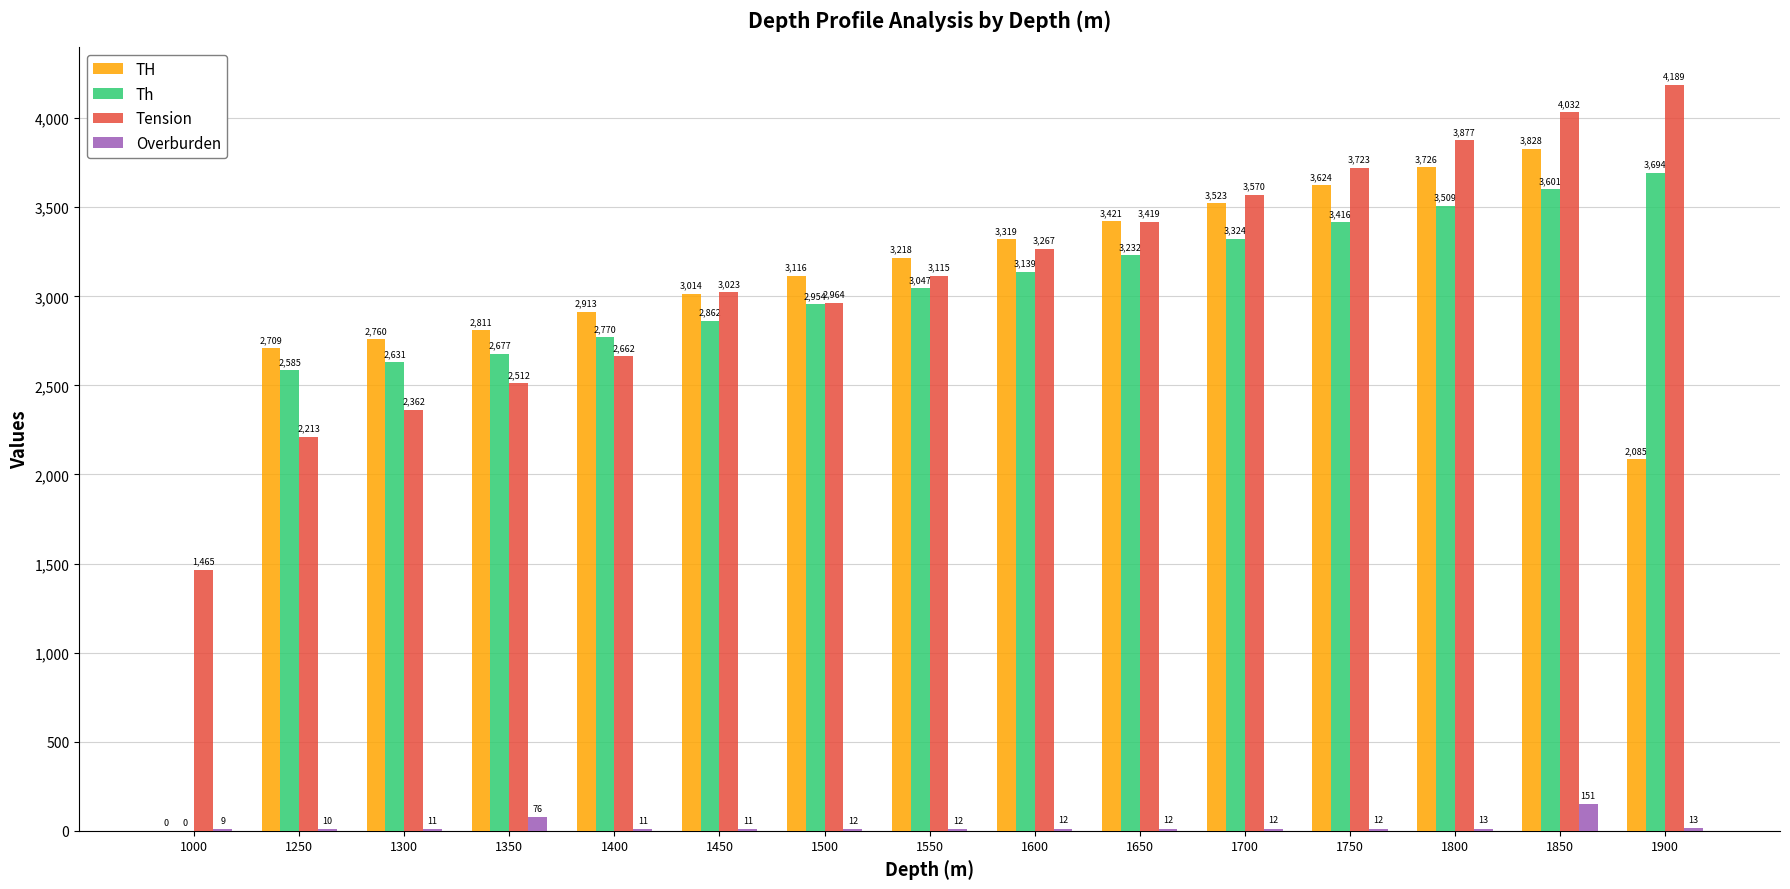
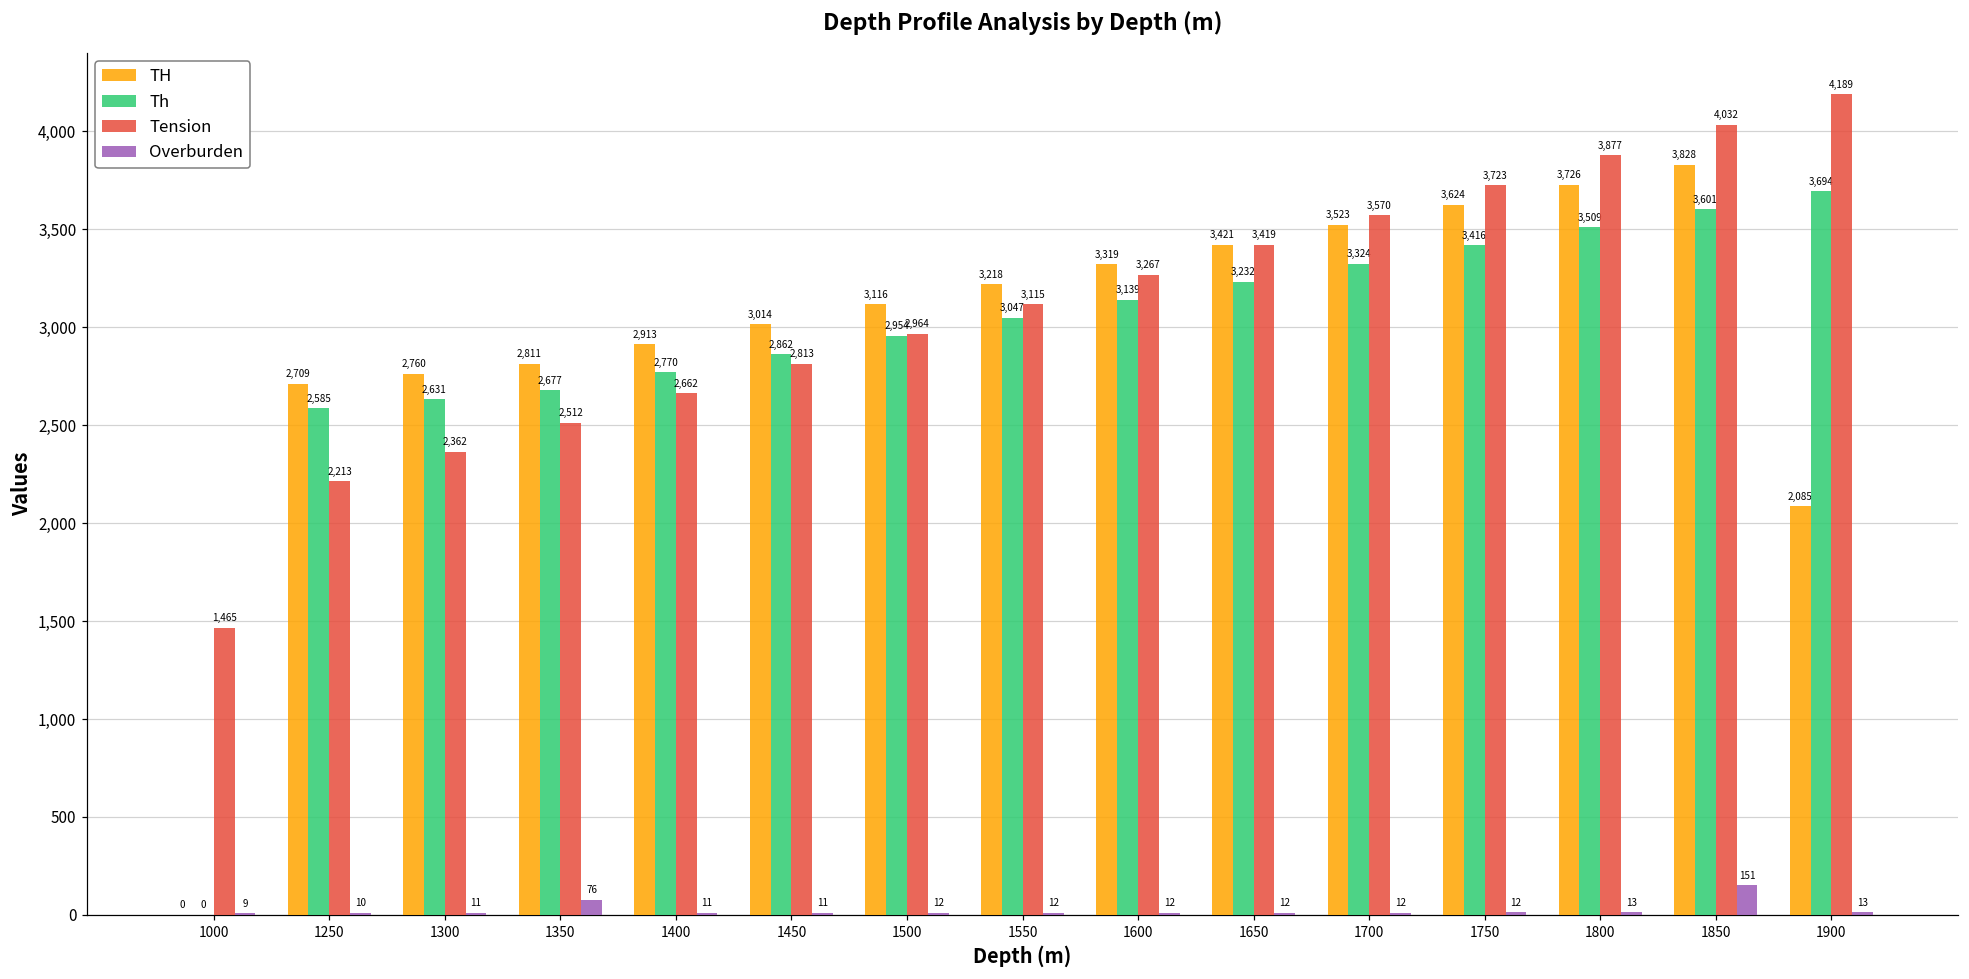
  {
    "TH": {
      "1000": "0",
      "1250": "2,709",
      "1300": "2,760",
      "1350": "2,811",
      "1400": "2,913",
      "1450": "3,014",
      "1500": "3,116",
      "1550": "3,218",
      "1600": "3,319",
      "1650": "3,421",
      "1700": "3,523",
      "1750": "3,624",
      "1800": "3,726",
      "1850": "3,828",
      "1900": "2,085"
    },
    "Th": {
      "1000": "0",
      "1250": "2,585",
      "1300": "2,631",
      "1350": "2,677",
      "1400": "2,770",
      "1450": "2,862",
      "1500": "2,954",
      "1550": "3,047",
      "1600": "3,139",
      "1650": "3,232",
      "1700": "3,324",
      "1750": "3,416",
      "1800": "3,509",
      "1850": "3,601",
      "1900": "3,694"
    },
    "Tension": {
      "1000": "1,465",
      "1250": "2,213",
      "1300": "2,362",
      "1350": "2,512",
      "1400": "2,662",
-     "1450": "3,023",
+     "1450": "2,813",
      "1500": "2,964",
      "1550": "3,115",
      "1600": "3,267",
      "1650": "3,419",
      "1700": "3,570",
      "1750": "3,723",
      "1800": "3,877",
      "1850": "4,032",
      "1900": "4,189"
    },
    "Overburden": {
      "1000": "9",
      "1250": "10",
      "1300": "11",
      "1350": "76",
      "1400": "11",
      "1450": "11",
      "1500": "12",
      "1550": "12",
      "1600": "12",
      "1650": "12",
      "1700": "12",
      "1750": "12",
      "1800": "13",
      "1850": "151",
      "1900": "13"
    }
  }
